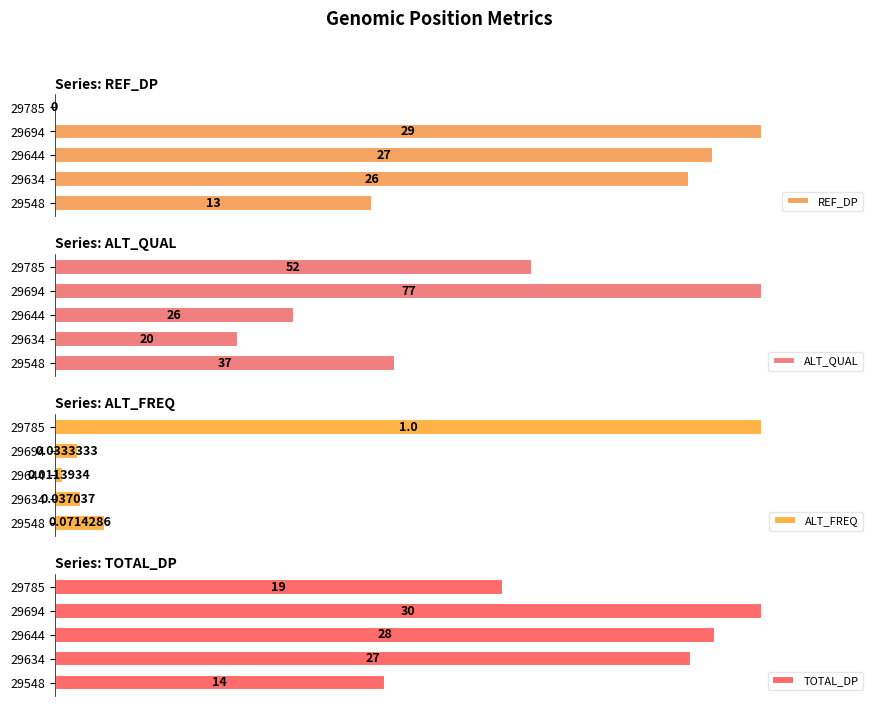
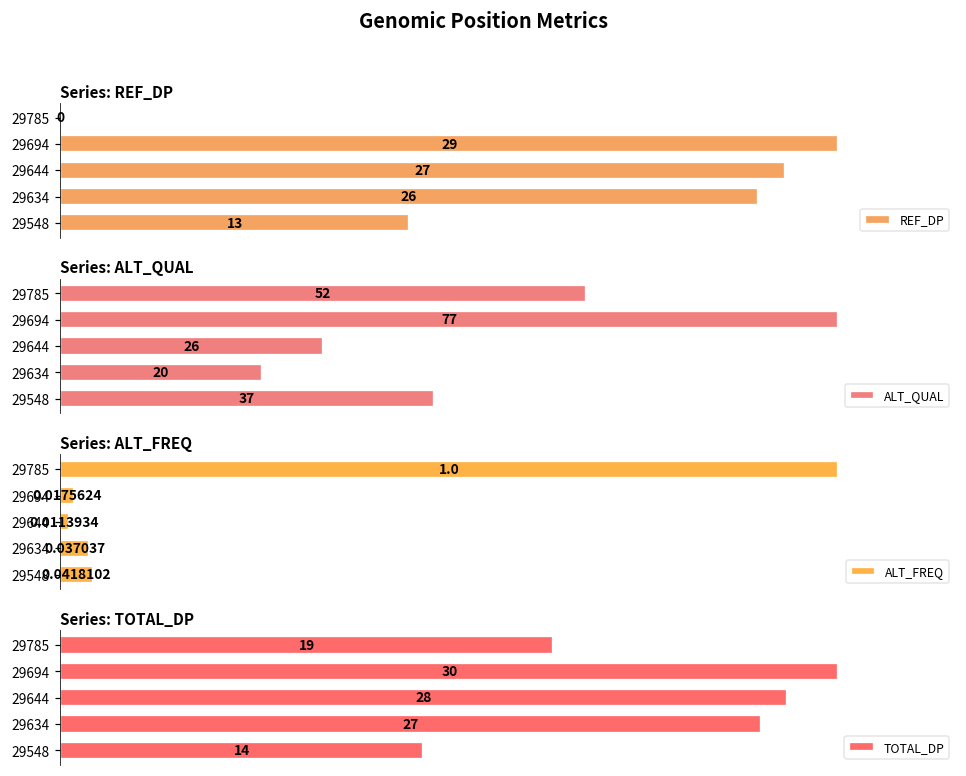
  {
    "Series: REF_DP": {
      "29785": 0
    },
    "Series: ALT_FREQ": {
      "29785": 1.0,
-     "29694": 0.0333333,
+     "29694": 0.0175624,
      "29644": 0.0113934,
      "29634": 0.037037,
-     "29548": 0.0714286
+     "29548": 0.0418102
    }
  }
